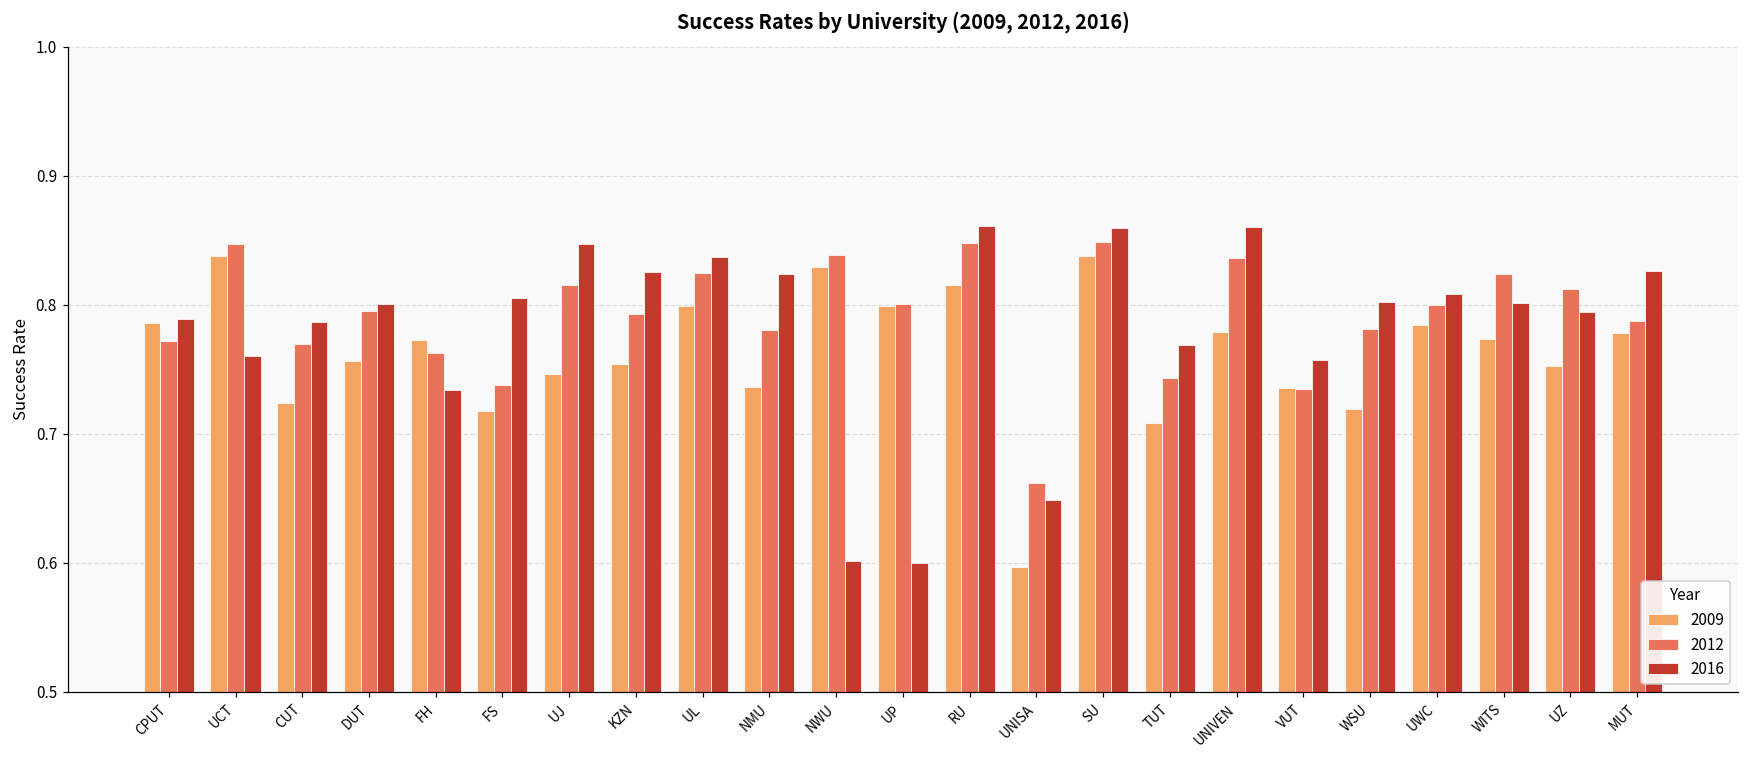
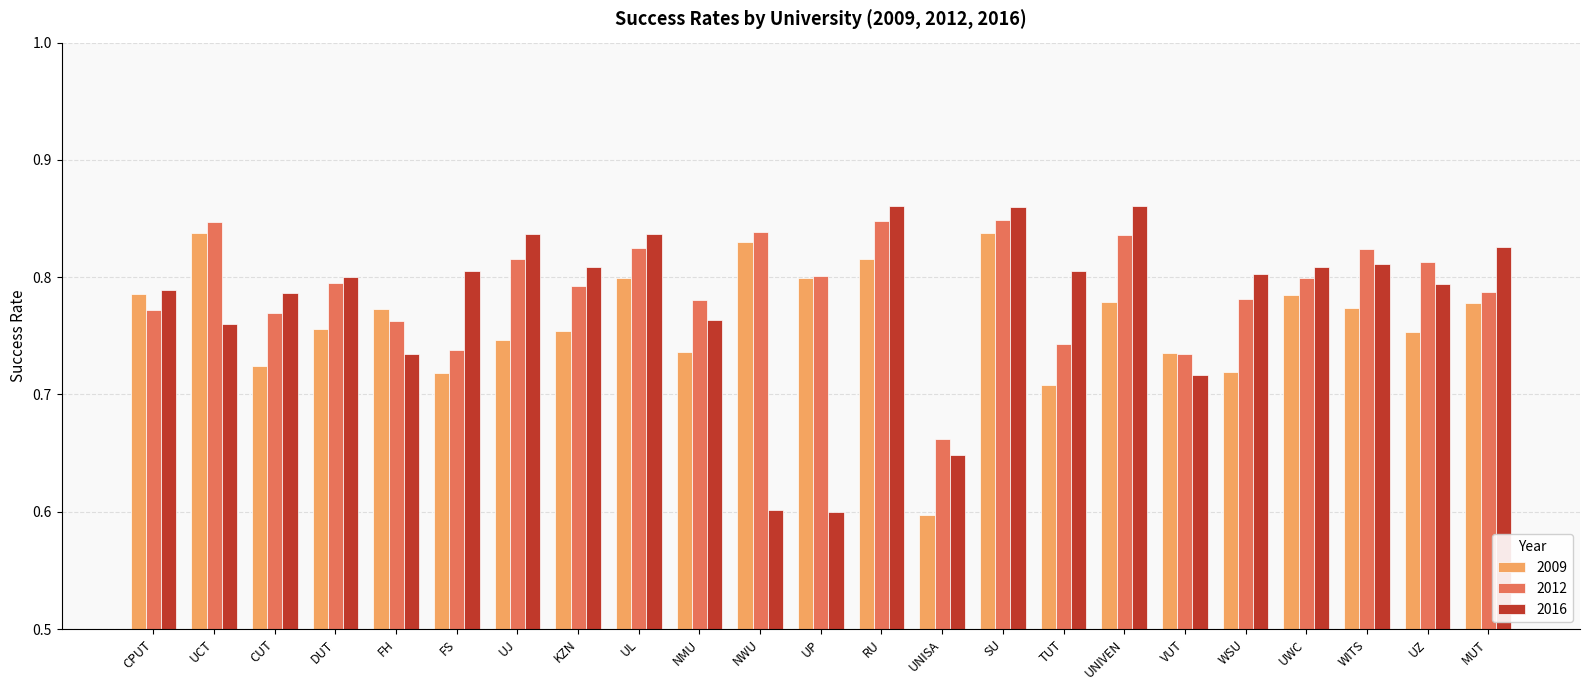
  {
    "2016": {
      "CPUT": 0.789,
      "UCT": 0.760,
      "CUT": 0.787,
      "DUT": 0.801,
      "FH": 0.734,
      "FS": 0.806,
-     "UJ": 0.847,
-     "KZN": 0.825,
+     "UJ": 0.837,
+     "KZN": 0.809,
      "UL": 0.837,
-     "NMU": 0.824,
+     "NMU": 0.763,
      "NWU": 0.601,
      "UP": 0.600,
      "RU": 0.861,
      "UNISA": 0.649,
      "SU": 0.860,
-     "TUT": 0.769,
+     "TUT": 0.805,
      "UNIVEN": 0.861,
-     "VUT": 0.757,
+     "VUT": 0.716,
      "WSU": 0.803,
      "UWC": 0.809,
-     "WITS": 0.801,
+     "WITS": 0.811,
      "UZ": 0.795,
      "MUT": 0.826
    }
  }
